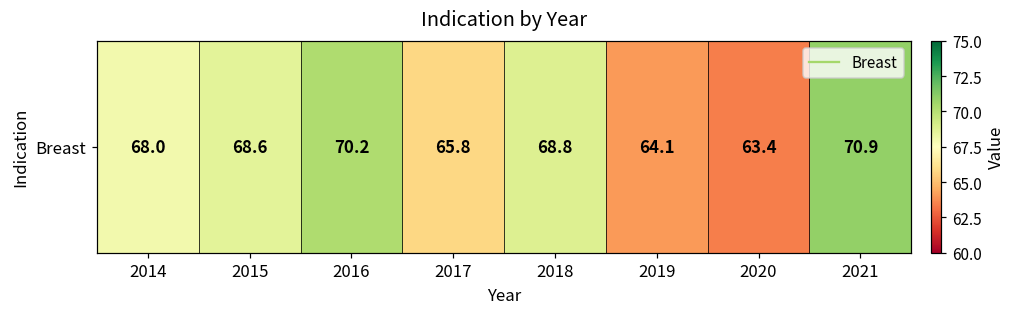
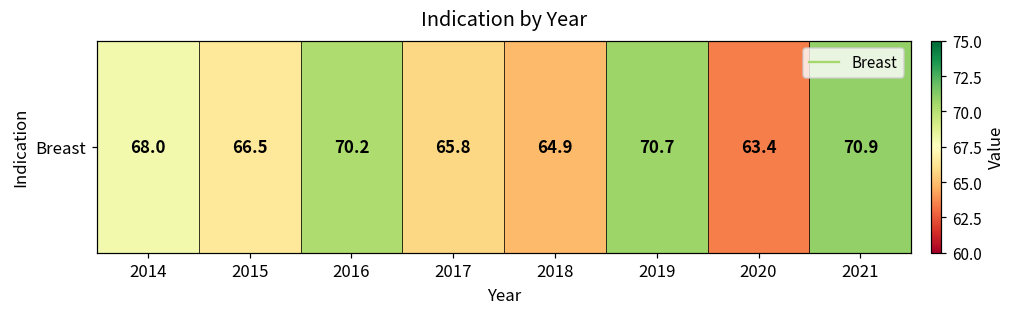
  {
    "Breast": {
      "2014": 68.0,
-     "2015": 68.6,
+     "2015": 66.5,
      "2016": 70.2,
      "2017": 65.8,
-     "2018": 68.8,
-     "2019": 64.1,
+     "2018": 64.9,
+     "2019": 70.7,
      "2020": 63.4,
      "2021": 70.9
    }
  }
